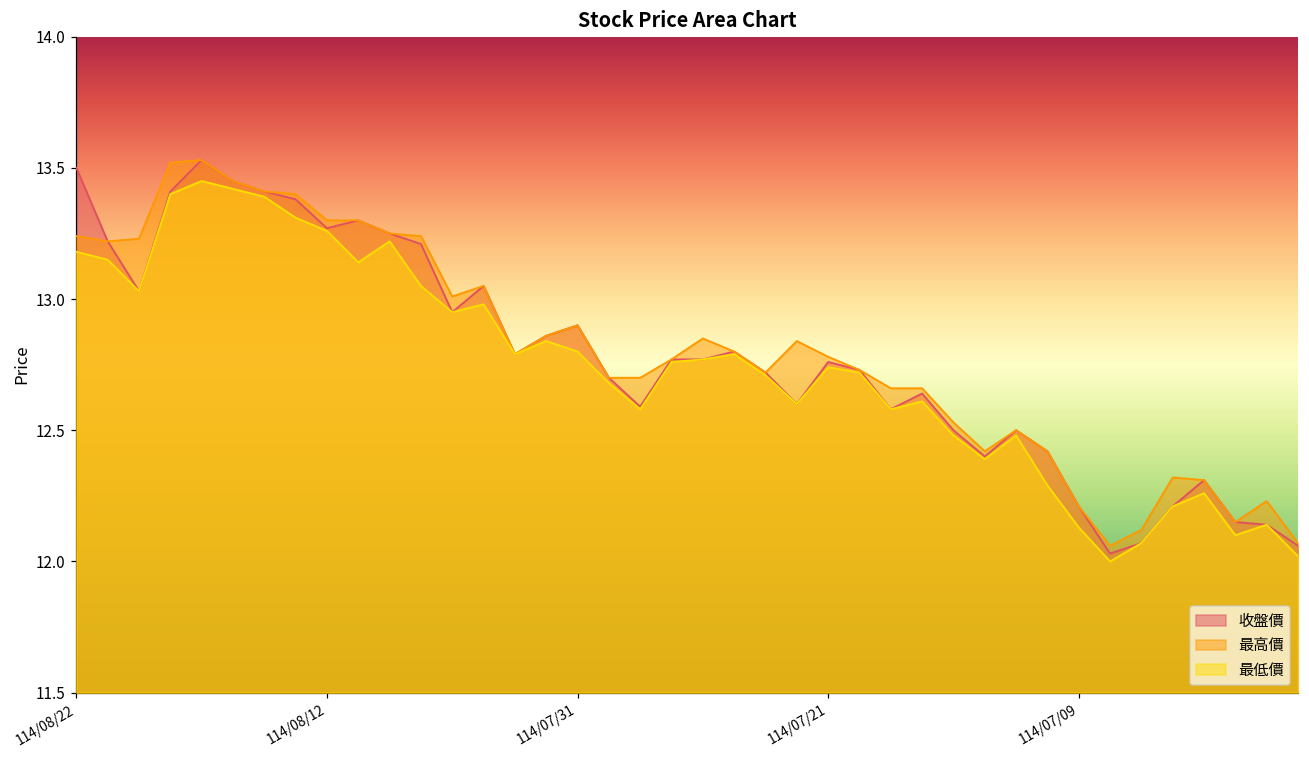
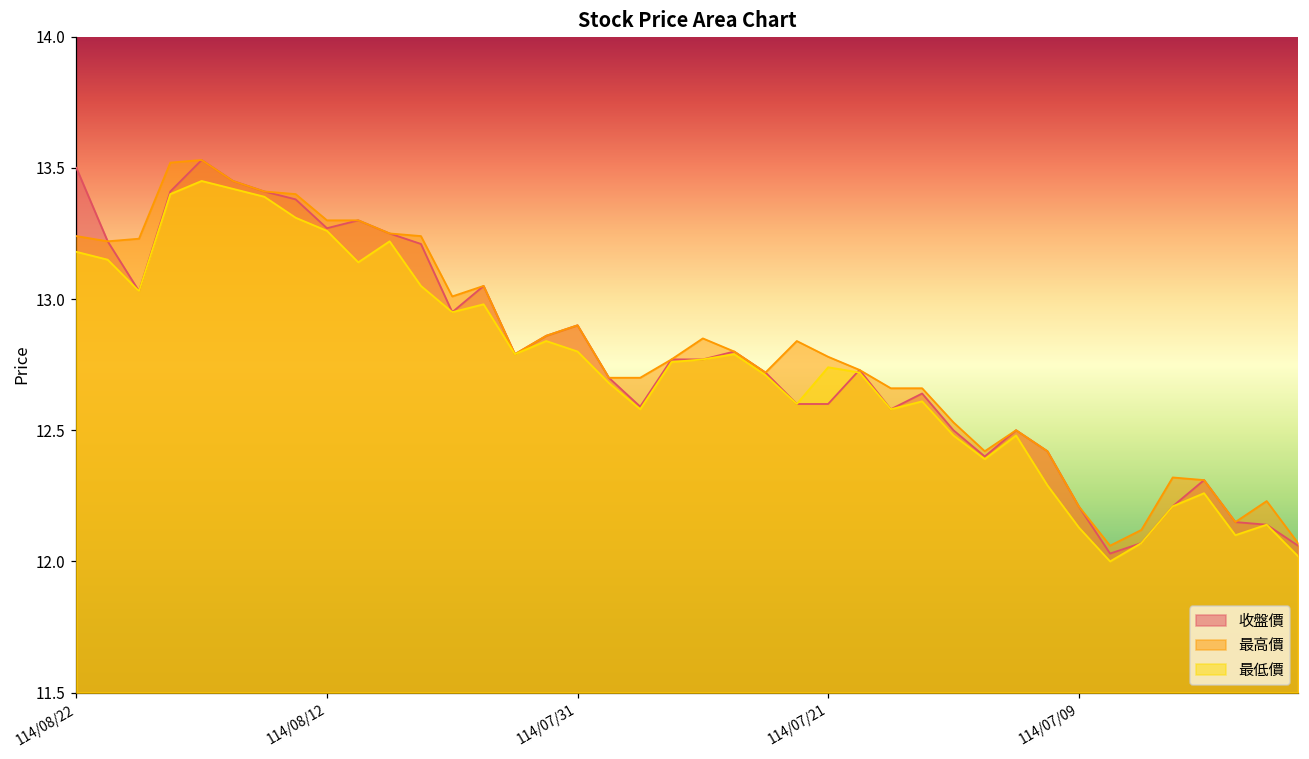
  {
    "收盤價": {
      "114/08/22": 13.50,
-     "114/07/21": 12.76
+     "114/07/21": 12.60
    }
  }
